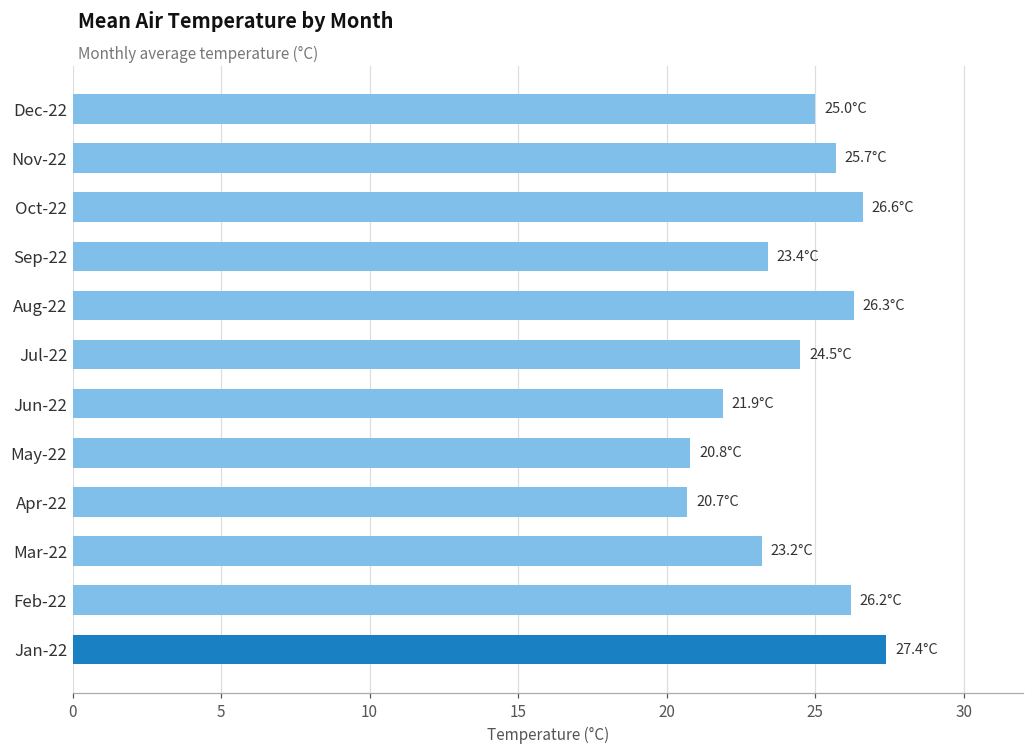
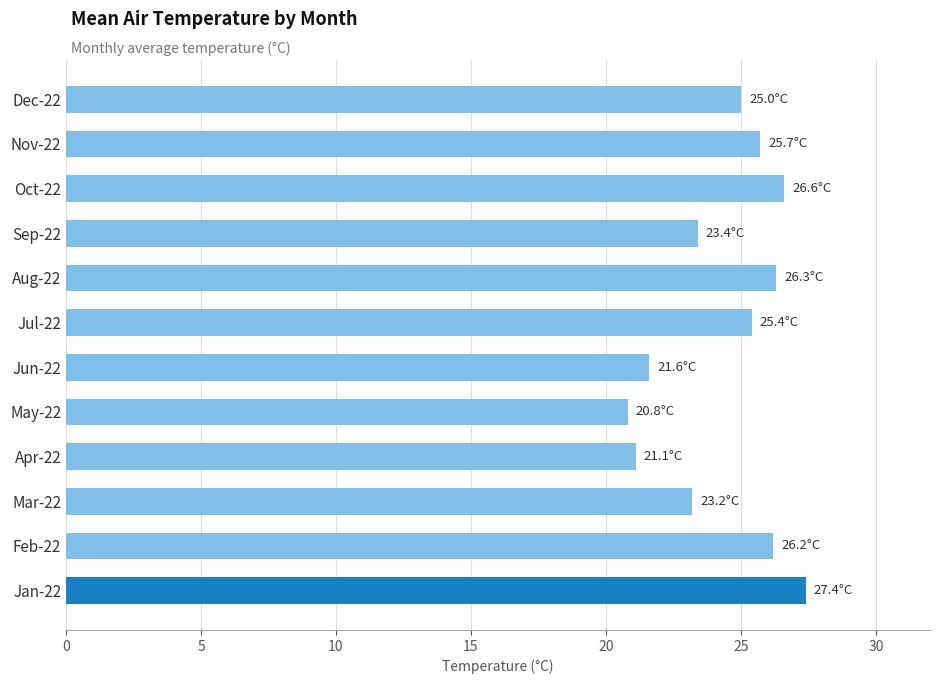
  {
    "Dec-22": "25.0°C",
    "Nov-22": "25.7°C",
    "Oct-22": "26.6°C",
    "Sep-22": "23.4°C",
    "Aug-22": "26.3°C",
-   "Jul-22": "24.5°C",
-   "Jun-22": "21.9°C",
+   "Jul-22": "25.4°C",
+   "Jun-22": "21.6°C",
    "May-22": "20.8°C",
-   "Apr-22": "20.7°C",
+   "Apr-22": "21.1°C",
    "Mar-22": "23.2°C",
    "Feb-22": "26.2°C",
    "Jan-22": "27.4°C"
  }
